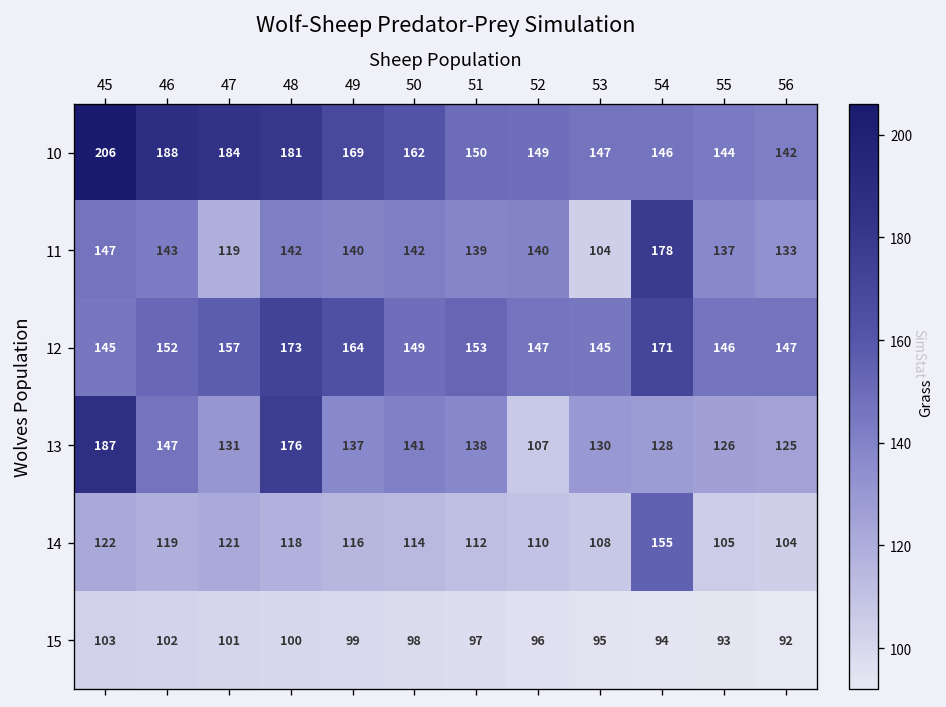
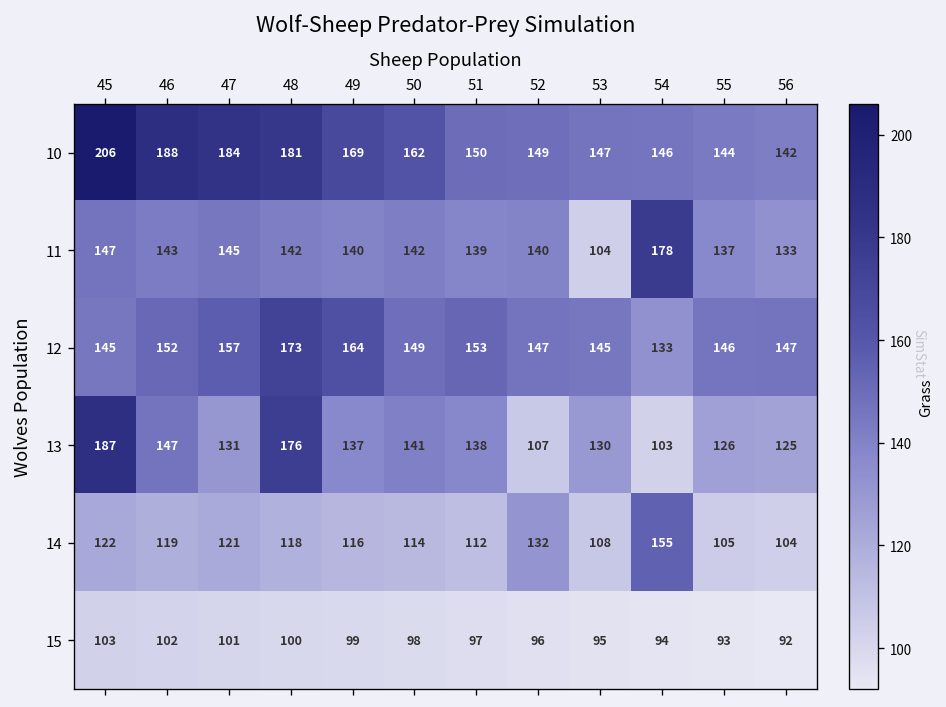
  {
    "10": {
      "45": 206,
      "46": 188,
      "47": 184,
      "48": 181,
      "49": 169,
      "50": 162,
      "51": 150,
      "52": 149,
      "53": 147,
      "54": 146,
      "55": 144,
      "56": 142
    },
    "11": {
      "45": 147,
      "46": 143,
-     "47": 119,
+     "47": 145,
      "48": 142,
      "49": 140,
      "50": 142,
      "51": 139,
      "52": 140,
      "53": 104,
      "54": 178,
      "55": 137,
      "56": 133
    },
    "12": {
      "45": 145,
      "46": 152,
      "47": 157,
      "48": 173,
      "49": 164,
      "50": 149,
      "51": 153,
      "52": 147,
      "53": 145,
-     "54": 171,
+     "54": 133,
      "55": 146,
      "56": 147
    },
    "13": {
      "45": 187,
      "46": 147,
      "47": 131,
      "48": 176,
      "49": 137,
      "50": 141,
      "51": 138,
      "52": 107,
      "53": 130,
-     "54": 128,
+     "54": 103,
      "55": 126,
      "56": 125
    },
    "14": {
      "45": 122,
      "46": 119,
      "47": 121,
      "48": 118,
      "49": 116,
      "50": 114,
      "51": 112,
-     "52": 110,
+     "52": 132,
      "53": 108,
      "54": 155,
      "55": 105,
      "56": 104
    },
    "15": {
      "45": 103,
      "46": 102,
      "47": 101,
      "48": 100,
      "49": 99,
      "50": 98,
      "51": 97,
      "52": 96,
      "53": 95,
      "54": 94,
      "55": 93,
      "56": 92
    }
  }
